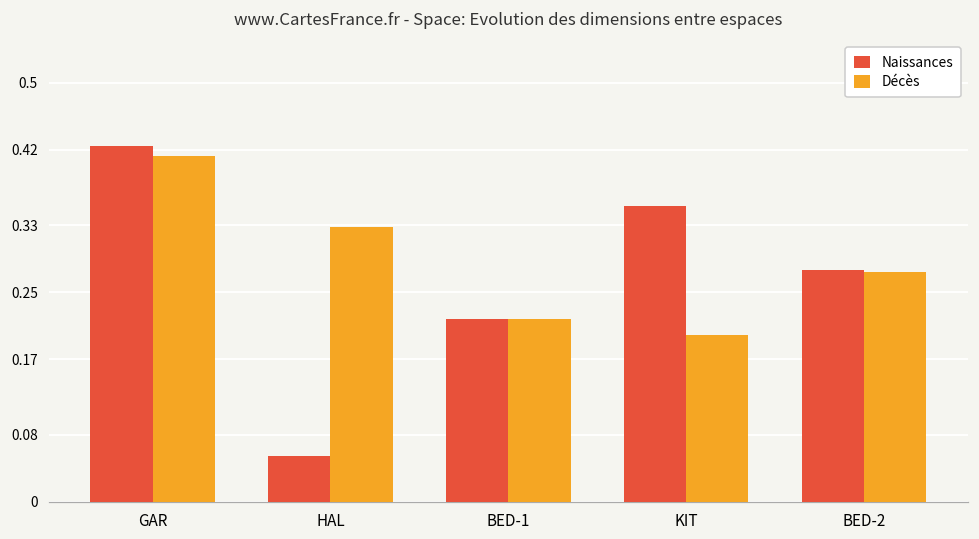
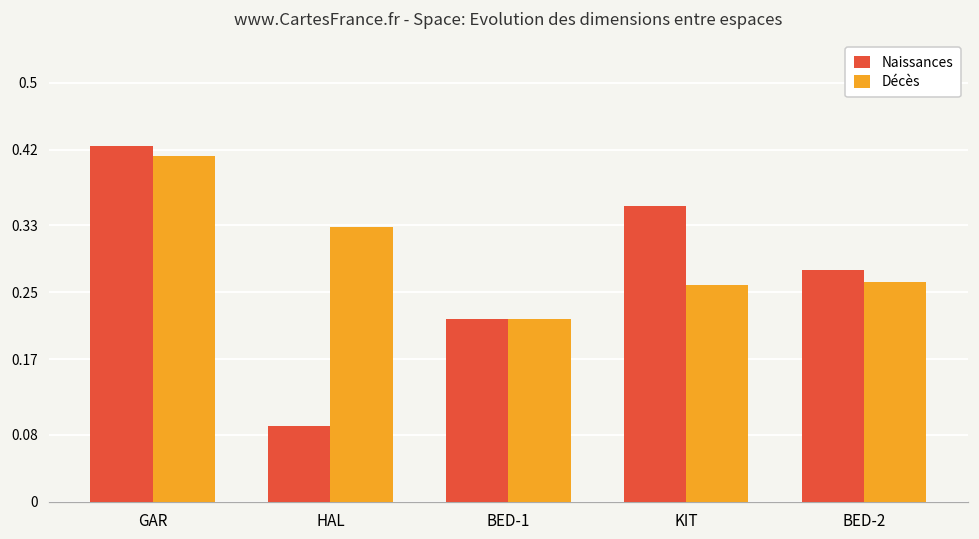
  {
    "Naissances": {
      "GAR": 0.42,
-     "HAL": 0.06,
+     "HAL": 0.09,
      "BED-1": 0.22,
      "KIT": 0.35,
      "BED-2": 0.28
    },
    "Décès": {
      "GAR": 0.41,
      "HAL": 0.33,
      "BED-1": 0.22,
-     "KIT": 0.20,
-     "BED-2": 0.27
+     "KIT": 0.26,
+     "BED-2": 0.26
    }
  }
